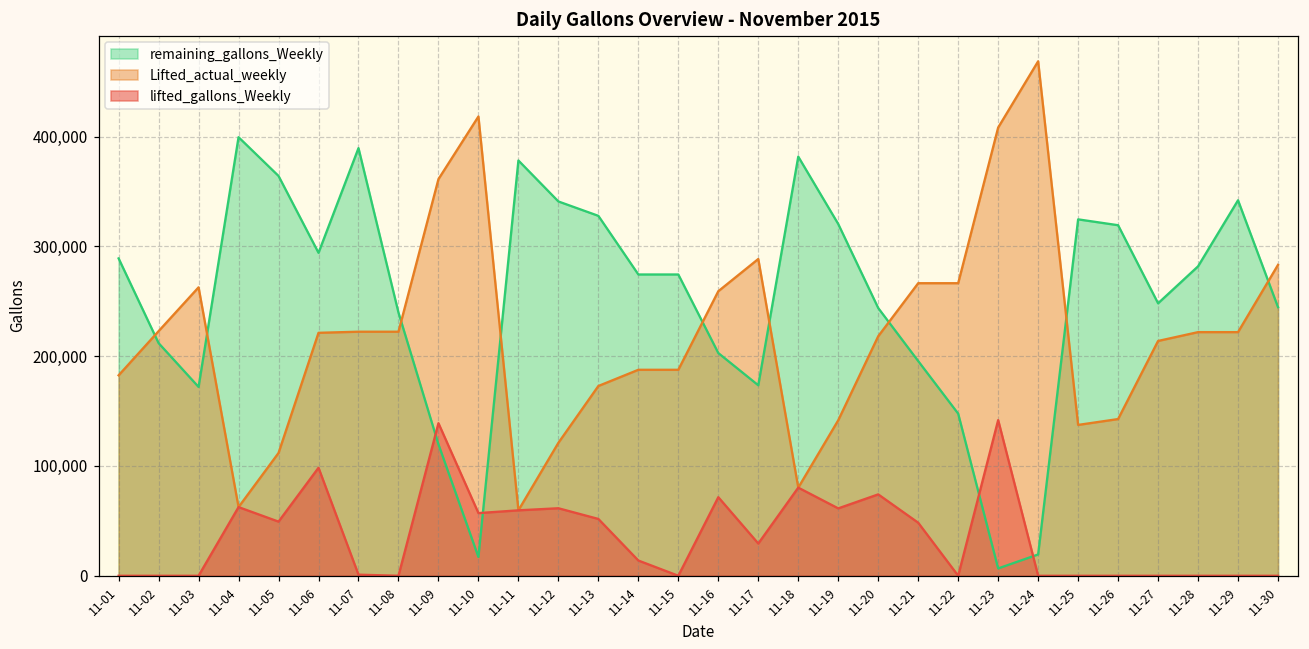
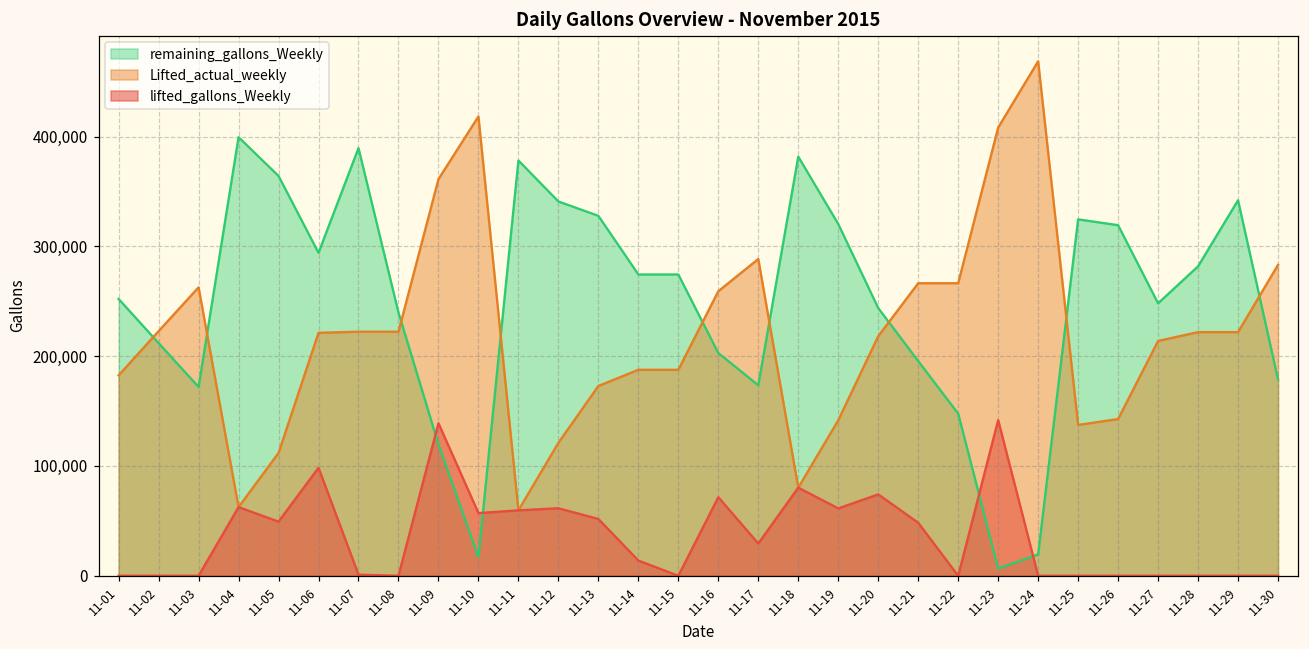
  {
    "remaining_gallons_Weekly": {
-     "11-01": "290,000",
+     "11-01": "250,000",
      "11-02": "210,000",
      "11-03": "170,000",
      "11-04": "400,000",
      "11-05": "360,000",
      "11-06": "290,000",
      "11-07": "390,000",
      "11-08": "240,000",
      "11-09": "120,000",
      "11-10": "20,000",
      "11-11": "380,000",
      "11-12": "340,000",
      "11-13": "330,000",
      "11-14": "270,000",
      "11-15": "270,000",
      "11-16": "200,000",
      "11-17": "170,000",
      "11-18": "380,000",
      "11-19": "320,000",
      "11-20": "240,000",
      "11-21": "200,000",
      "11-22": "150,000",
      "11-23": "10,000",
      "11-24": "20,000",
      "11-25": "320,000",
      "11-26": "320,000",
      "11-27": "250,000",
      "11-28": "280,000",
      "11-29": "340,000",
-     "11-30": "240,000"
+     "11-30": "180,000"
    }
  }
